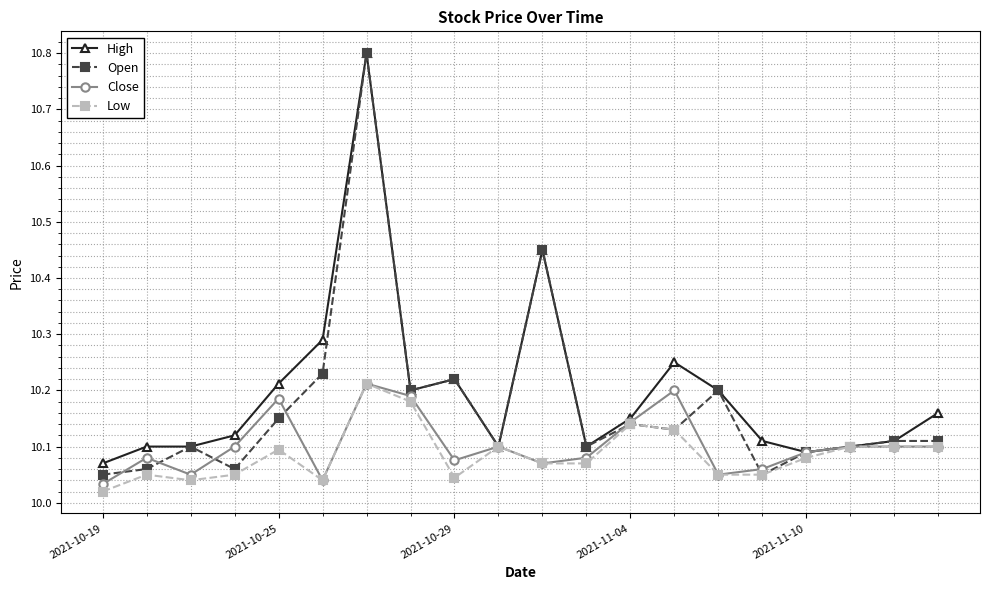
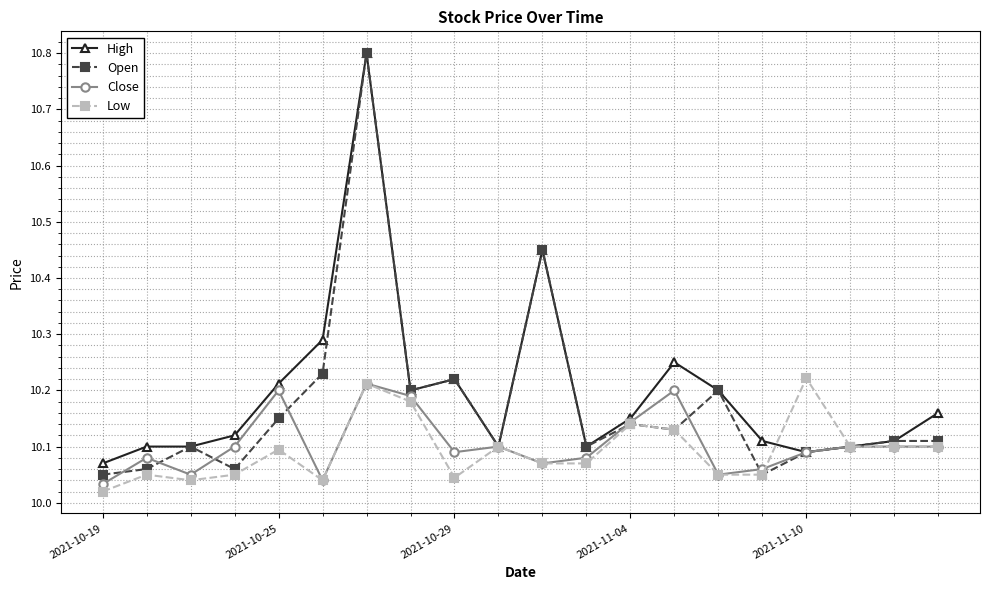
  {
    "Close": {
      "2021-10-19": 10.03,
-     "2021-10-25": 10.19,
-     "2021-10-29": 10.08
+     "2021-10-25": 10.20,
+     "2021-10-29": 10.09
    },
    "Low": {
      "2021-10-19": 10.02,
      "2021-10-25": 10.09,
      "2021-10-29": 10.04,
-     "2021-11-10": 10.08
+     "2021-11-10": 10.22
    }
  }
